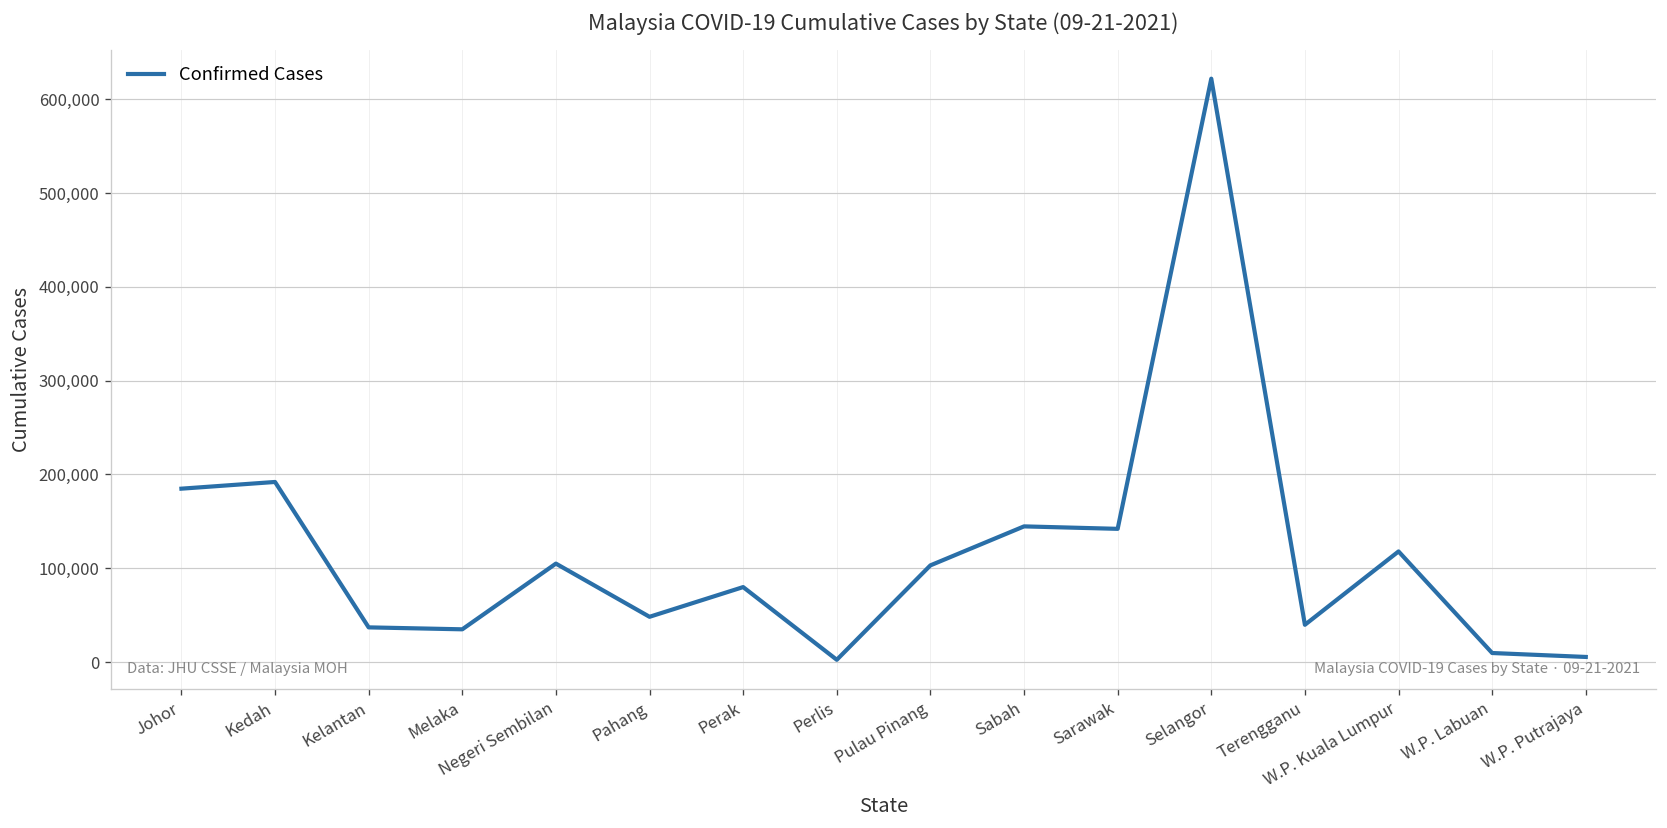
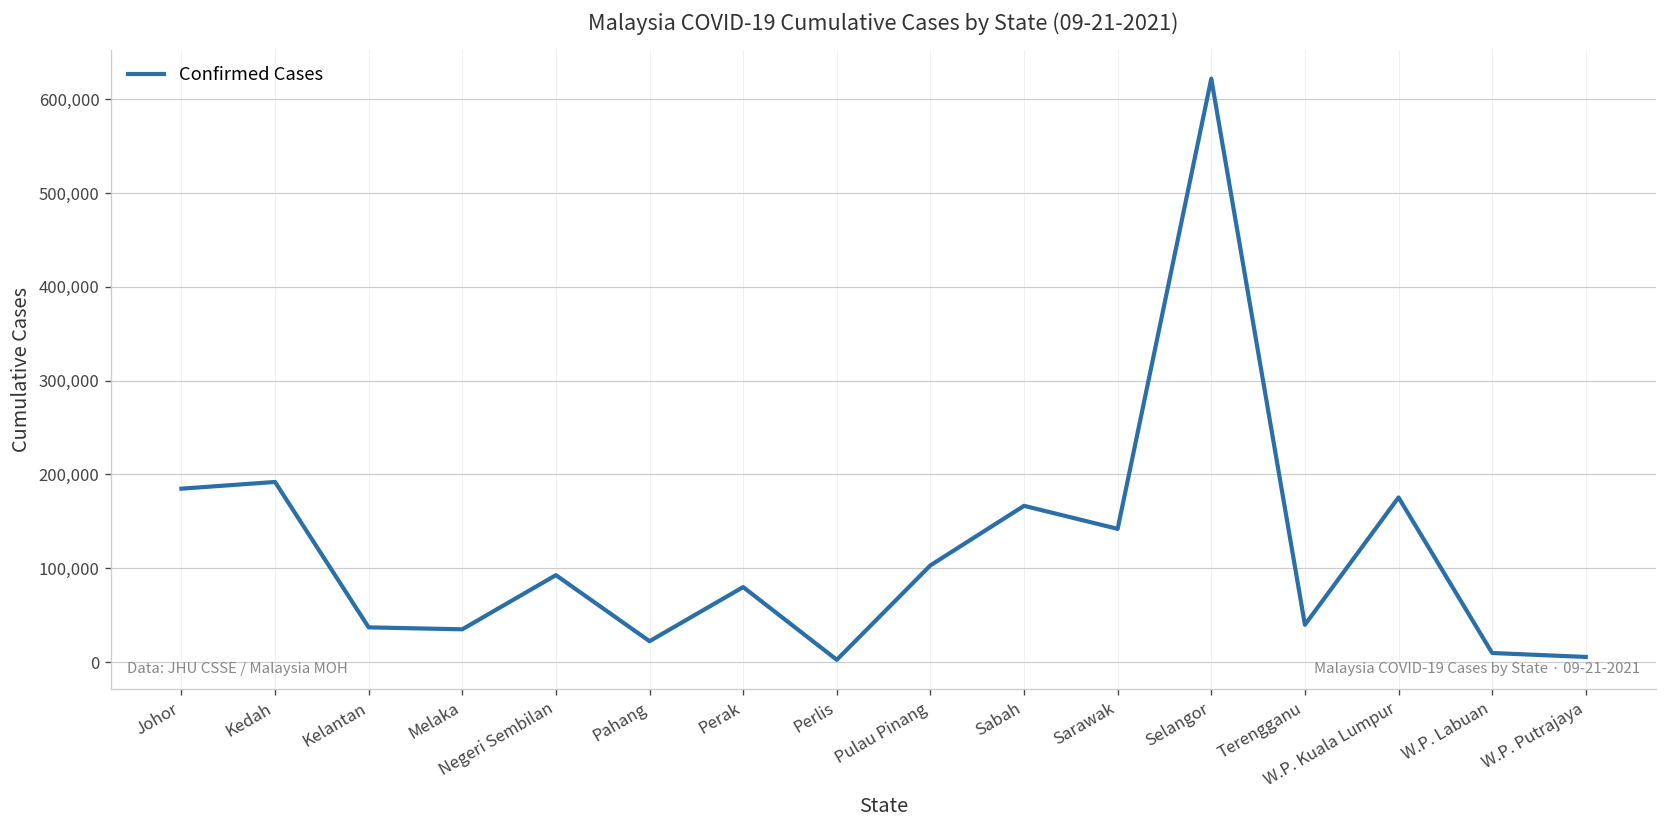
  {
    "Johor": "180,000",
    "Kedah": "190,000",
    "Kelantan": "40,000",
    "Melaka": "30,000",
-   "Negeri Sembilan": "110,000",
-   "Pahang": "50,000",
+   "Negeri Sembilan": "90,000",
+   "Pahang": "20,000",
    "Perak": "80,000",
    "Perlis": "0",
    "Pulau Pinang": "100,000",
-   "Sabah": "140,000",
+   "Sabah": "170,000",
    "Sarawak": "140,000",
    "Selangor": "620,000",
    "Terengganu": "40,000",
-   "W.P. Kuala Lumpur": "120,000",
+   "W.P. Kuala Lumpur": "180,000",
    "W.P. Labuan": "10,000"
  }
